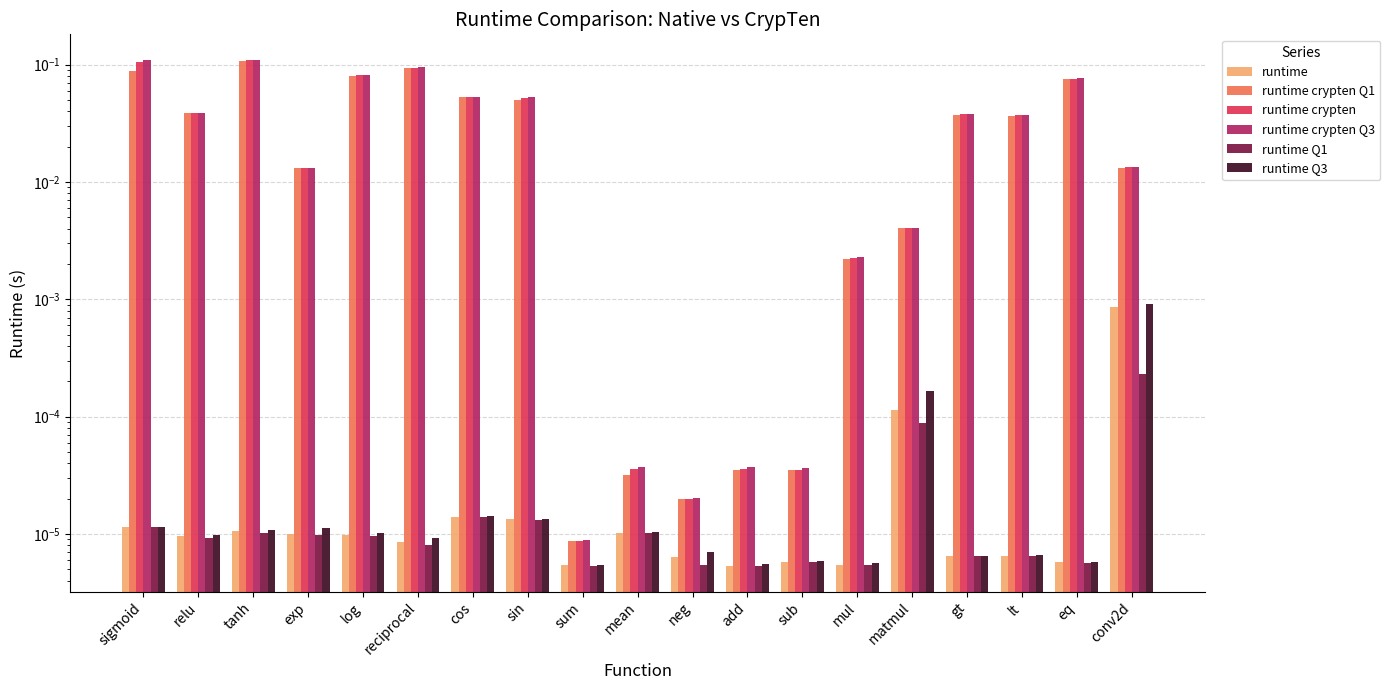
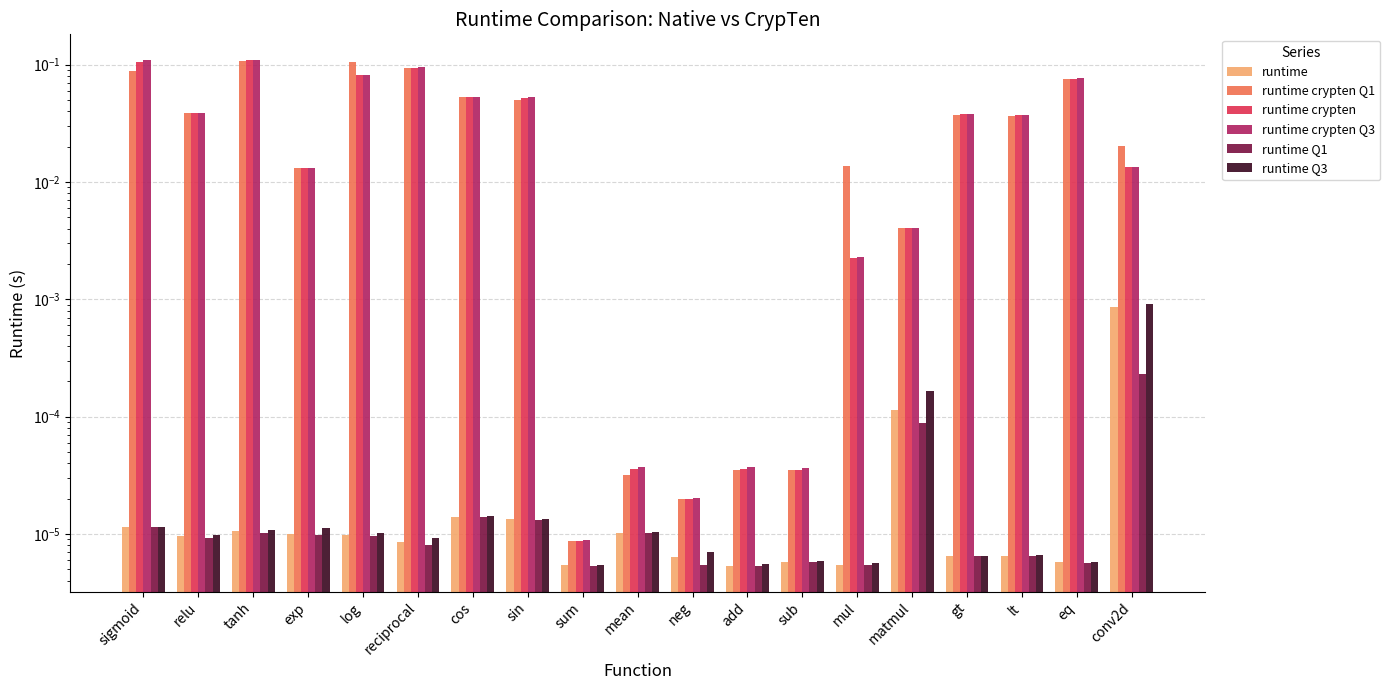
  {
    "runtime": {
      "sigmoid": 0.000011,
      "relu": 0.000010,
      "tanh": 0.000011,
      "exp": 0.000010,
      "log": 0.000010,
      "reciprocal": 0.000009,
      "cos": 0.000014,
      "sin": 0.000013,
      "sum": 0.000005,
      "mean": 0.000010,
      "neg": 0.000006,
      "add": 0.000005,
      "sub": 0.000006,
      "mul": 0.000005,
      "matmul": 0.00011,
      "gt": 0.000006,
      "lt": 0.000006,
      "eq": 0.000006,
      "conv2d": 0.0009
    },
    "runtime crypten Q1": {
      "sigmoid": 0.09,
      "relu": 0.038,
      "tanh": 0.11,
      "exp": 0.013,
-     "log": 0.08,
+     "log": 0.11,
      "reciprocal": 0.09,
      "cos": 0.05,
      "sin": 0.050,
      "sum": 0.000009,
      "mean": 0.000032,
      "neg": 0.000020,
      "add": 0.000035,
      "sub": 0.000035,
-     "mul": 0.0022,
+     "mul": 0.014,
      "matmul": 0.0040,
      "gt": 0.037,
      "lt": 0.037,
      "eq": 0.07,
-     "conv2d": 0.013
+     "conv2d": 0.020
    },
    "runtime Q1": {
      "sigmoid": 0.000011,
      "relu": 0.000009,
      "tanh": 0.000010,
      "exp": 0.000010,
      "log": 0.000010,
      "reciprocal": 0.000008,
      "cos": 0.000014,
      "sin": 0.000013,
      "sum": 0.000005,
      "mean": 0.000010,
      "neg": 0.000005,
      "add": 0.000005,
      "sub": 0.000006,
      "mul": 0.000005,
      "matmul": 0.00009,
      "gt": 0.000006,
      "lt": 0.000006,
      "eq": 0.000006,
      "conv2d": 0.00023
    },
    "runtime Q3": {
      "sigmoid": 0.000012,
      "relu": 0.000010,
      "tanh": 0.000011,
      "exp": 0.000011,
      "log": 0.000010,
      "reciprocal": 0.000009,
      "cos": 0.000014,
      "sin": 0.000013,
      "sum": 0.000005,
      "mean": 0.000010,
      "neg": 0.000007,
      "add": 0.000006,
      "sub": 0.000006,
      "mul": 0.000006,
      "matmul": 0.00017,
      "gt": 0.000006,
      "lt": 0.000007,
      "eq": 0.000006,
      "conv2d": 0.0009
    }
  }
